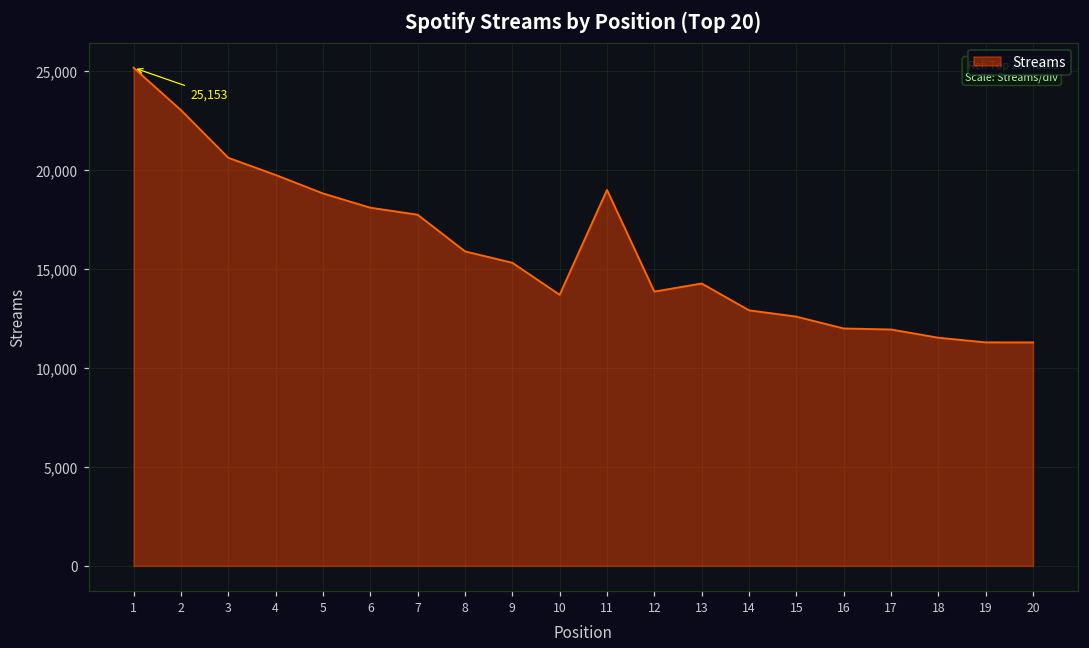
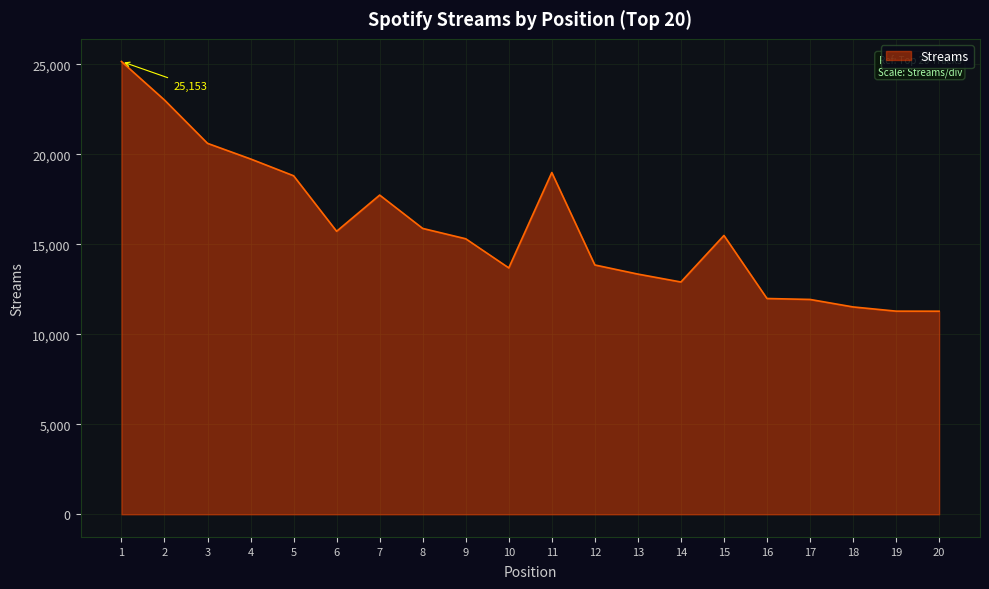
  {
    "2": "23,000",
    "3": "20,600",
    "4": "19,700",
    "5": "18,800",
-   "6": "18,100",
+   "6": "15,700",
    "7": "17,700",
    "8": "15,900",
    "9": "15,300",
    "10": "13,700",
    "11": "19,000",
    "12": "13,900",
-   "13": "14,300",
+   "13": "13,300",
    "14": "12,900",
-   "15": "12,600",
+   "15": "15,500",
    "16": "12,000",
    "17": "11,900",
    "18": "11,500",
    "19": "11,300",
    "20": "11,300"
  }
